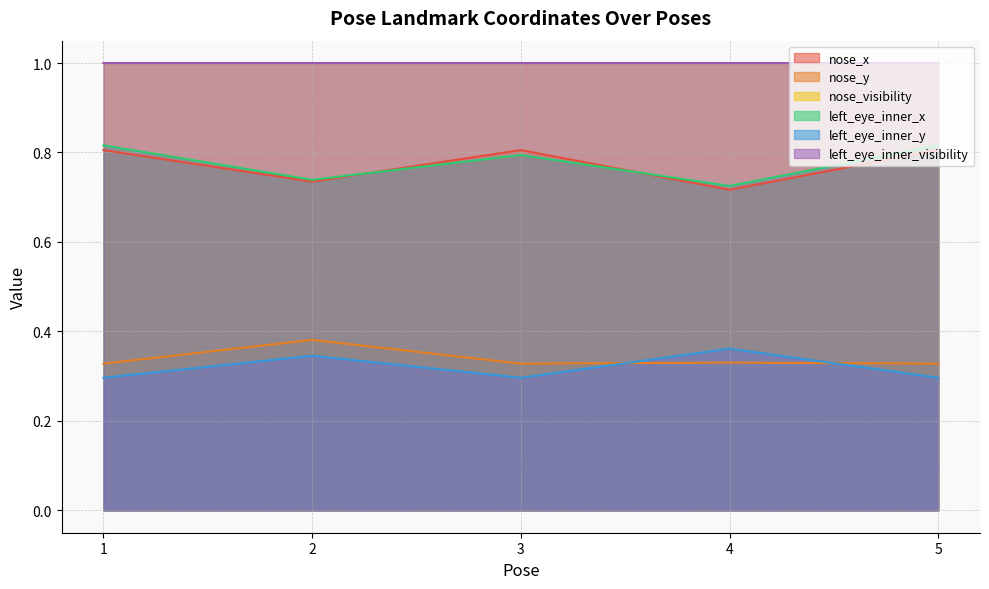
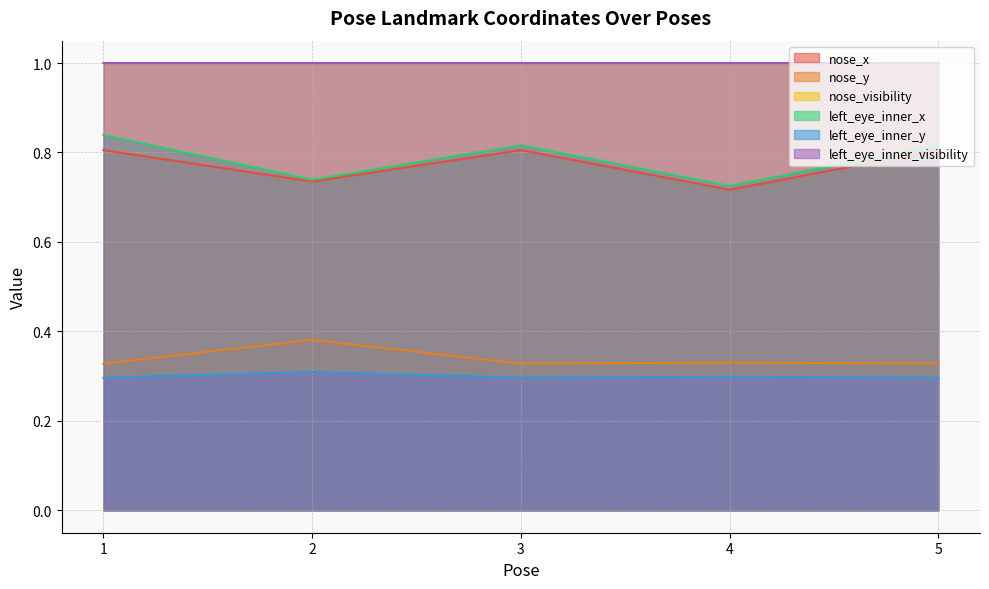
  {
    "left_eye_inner_visibility": {
      "1": 1.00,
      "2": 1.00,
      "3": 1.00,
      "4": 1.00
    },
    "left_eye_inner_x": {
-     "1": 0.82,
-     "3": 0.79,
+     "1": 0.84,
+     "3": 0.82,
      "4": 0.73
    },
    "left_eye_inner_y": {
      "1": 0.30,
-     "2": 0.35,
+     "2": 0.31,
      "3": 0.30,
-     "4": 0.36,
+     "4": 0.30,
      "5": 0.30
    }
  }
